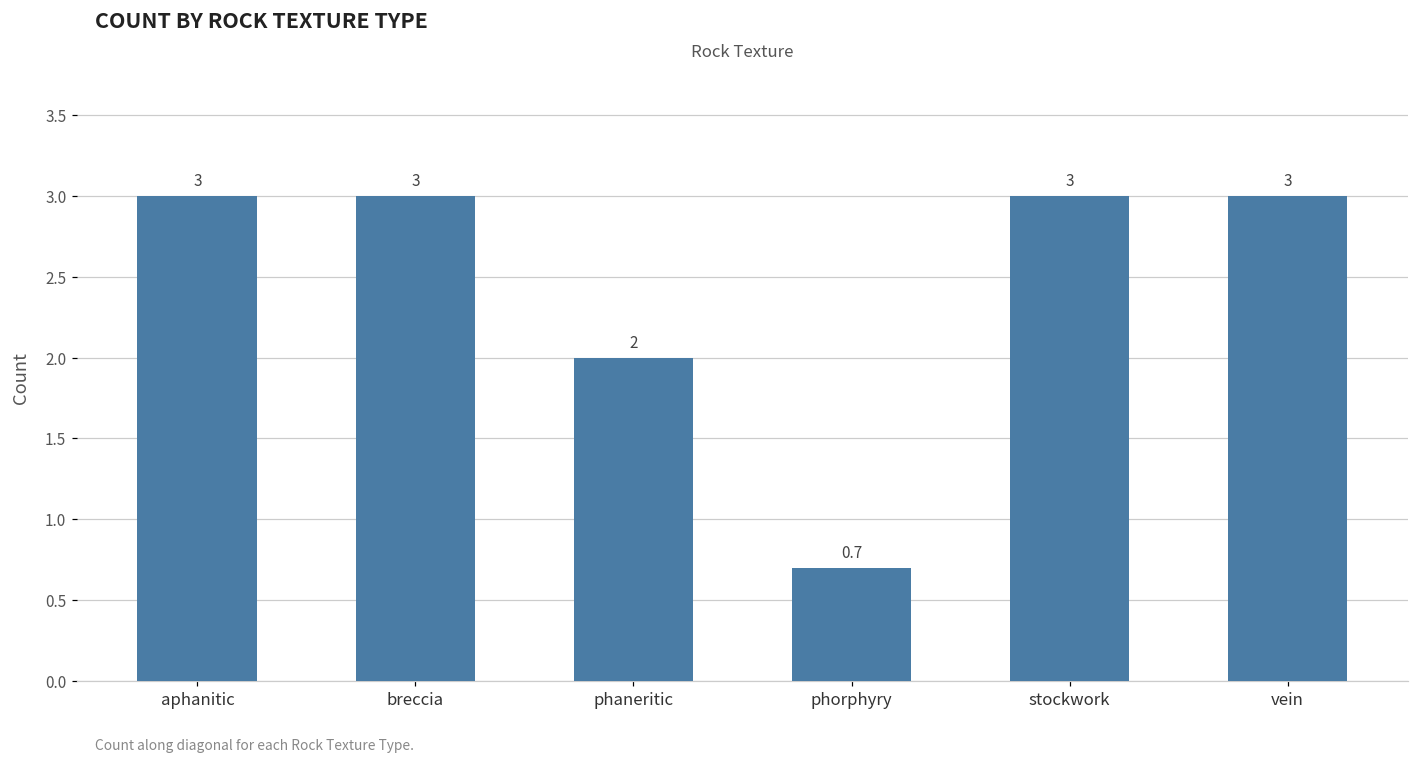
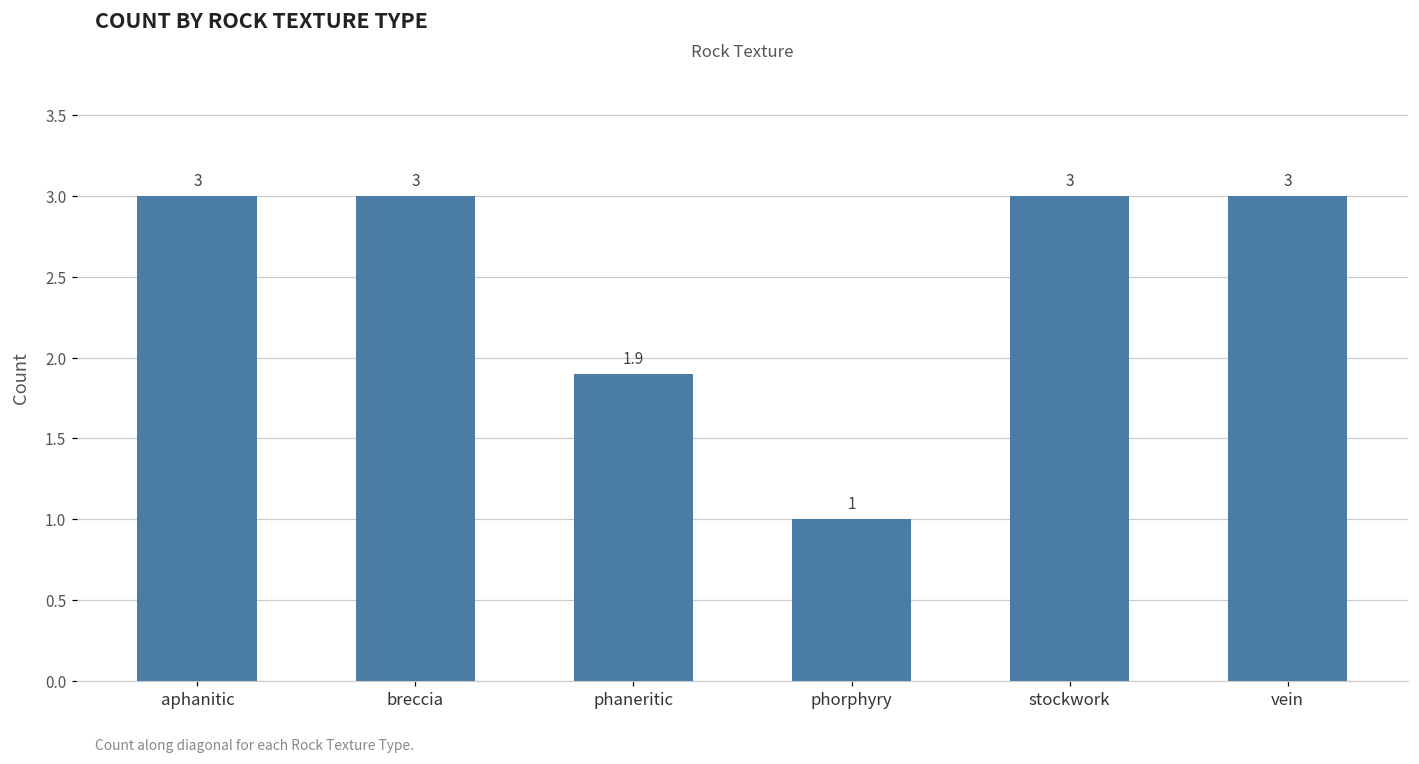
  {
    "aphanitic": 3,
    "breccia": 3,
-   "phaneritic": 2,
-   "phorphyry": 0.7,
+   "phaneritic": 1.9,
+   "phorphyry": 1,
    "stockwork": 3,
    "vein": 3
  }
